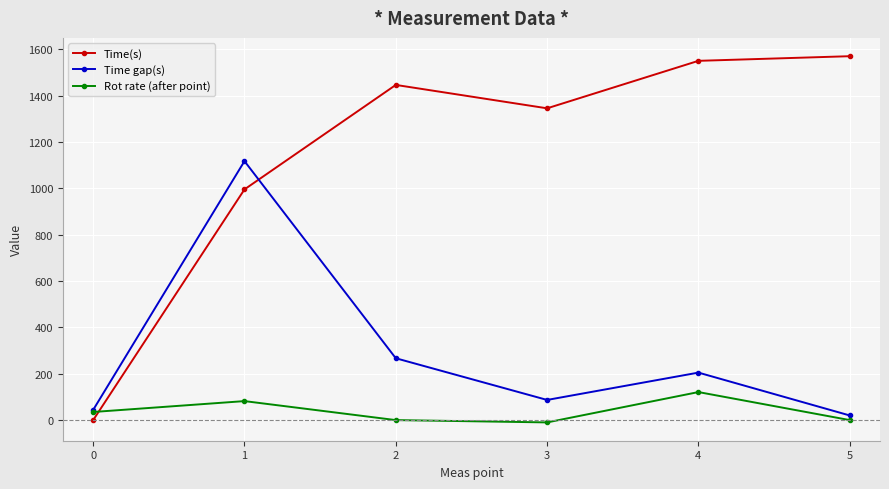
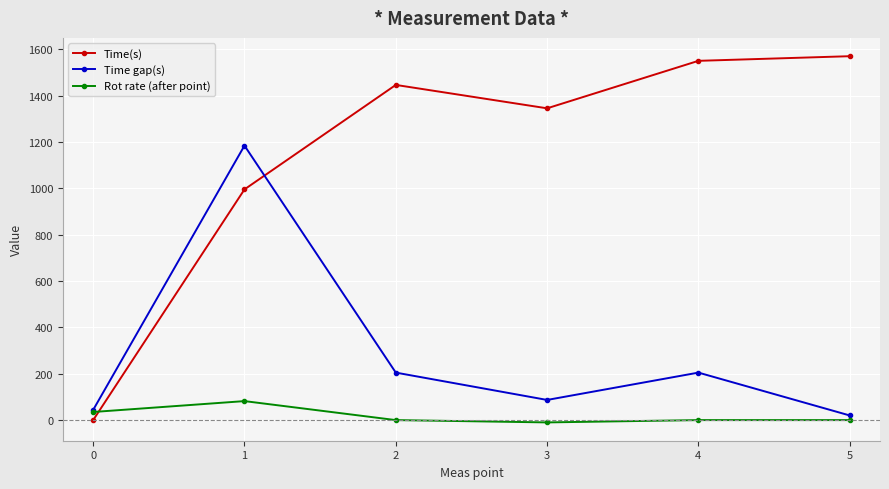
  {
    "Time(s)": {
      "0": 0,
      "1": 1000,
      "2": 1450,
      "3": 1350,
      "4": 1550,
      "5": 1570
    },
    "Time gap(s)": {
-     "1": 1120,
-     "2": 270,
+     "1": 1190,
+     "2": 210,
      "3": 90,
      "4": 210,
      "5": 20
    },
    "Rot rate (after point)": {
      "1": 80,
      "2": 0,
      "3": -10,
-     "4": 120,
+     "4": 0,
      "5": 0
    }
  }
